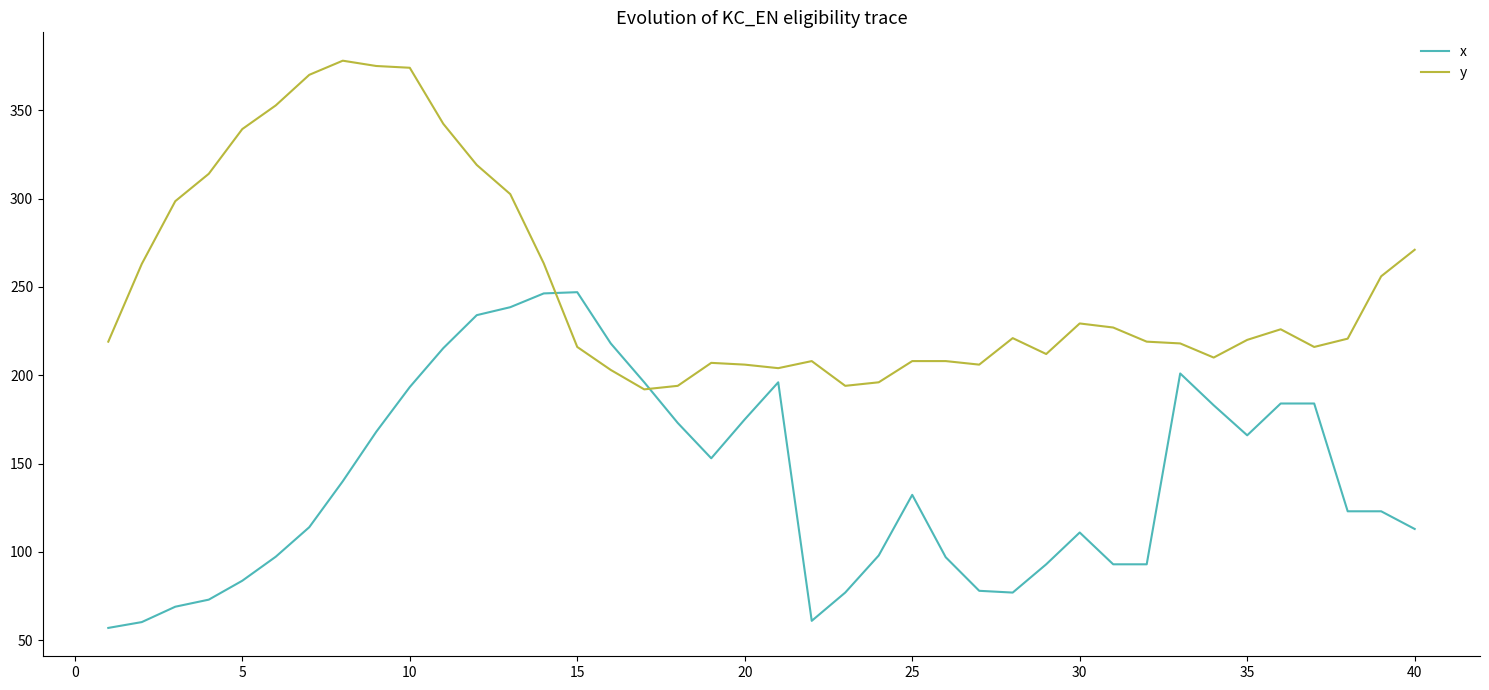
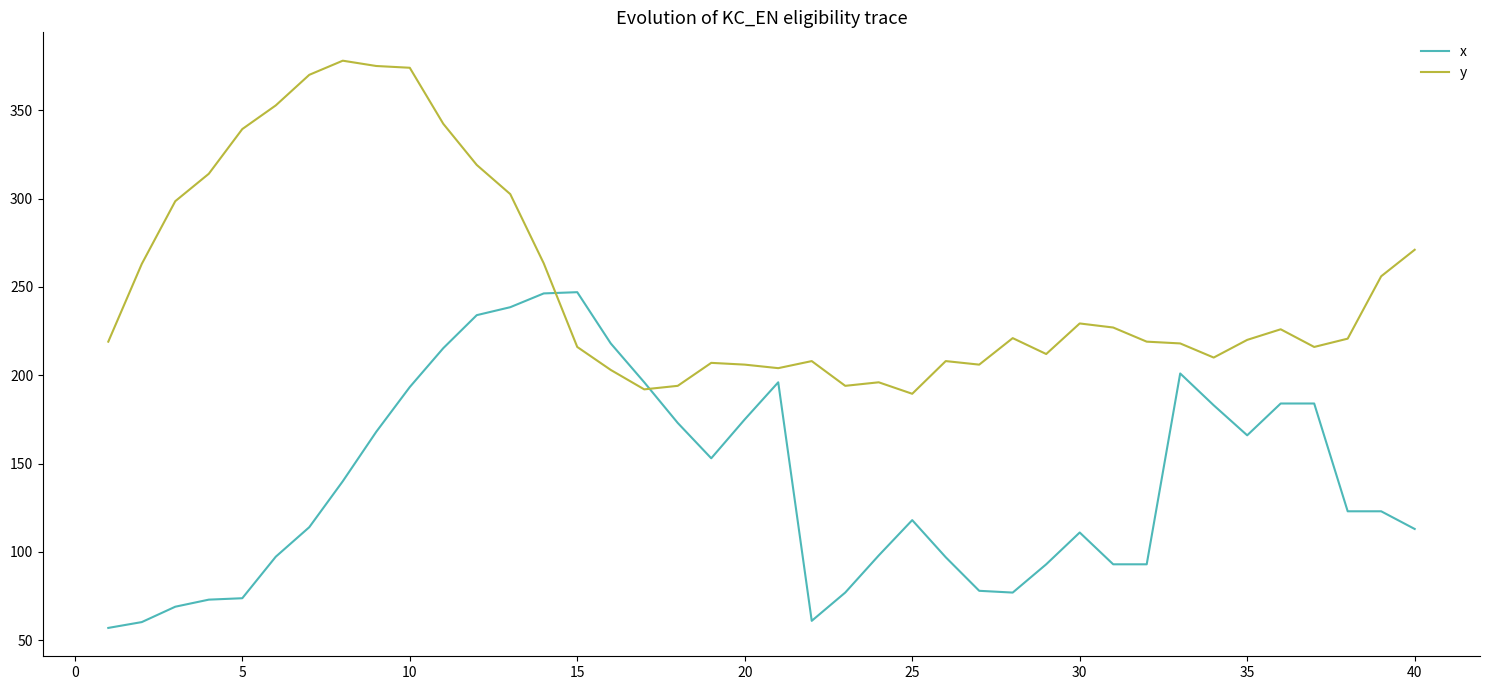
  {
    "x": {
-     "5": 84,
+     "5": 74,
      "10": 193,
      "15": 247,
      "20": 175,
-     "25": 132,
+     "25": 118,
      "30": 111,
      "35": 166,
      "40": 113
    },
    "y": {
      "5": 339,
      "10": 374,
      "15": 216,
      "20": 206,
-     "25": 208,
+     "25": 190,
      "30": 229,
      "35": 220,
      "40": 271
    }
  }
